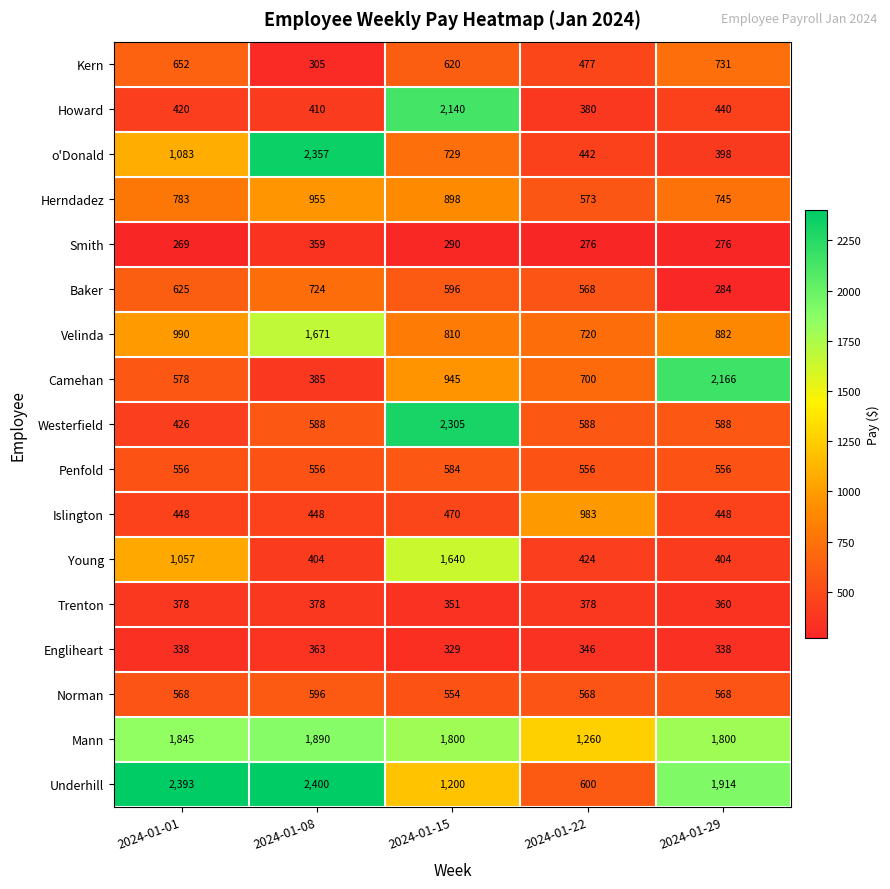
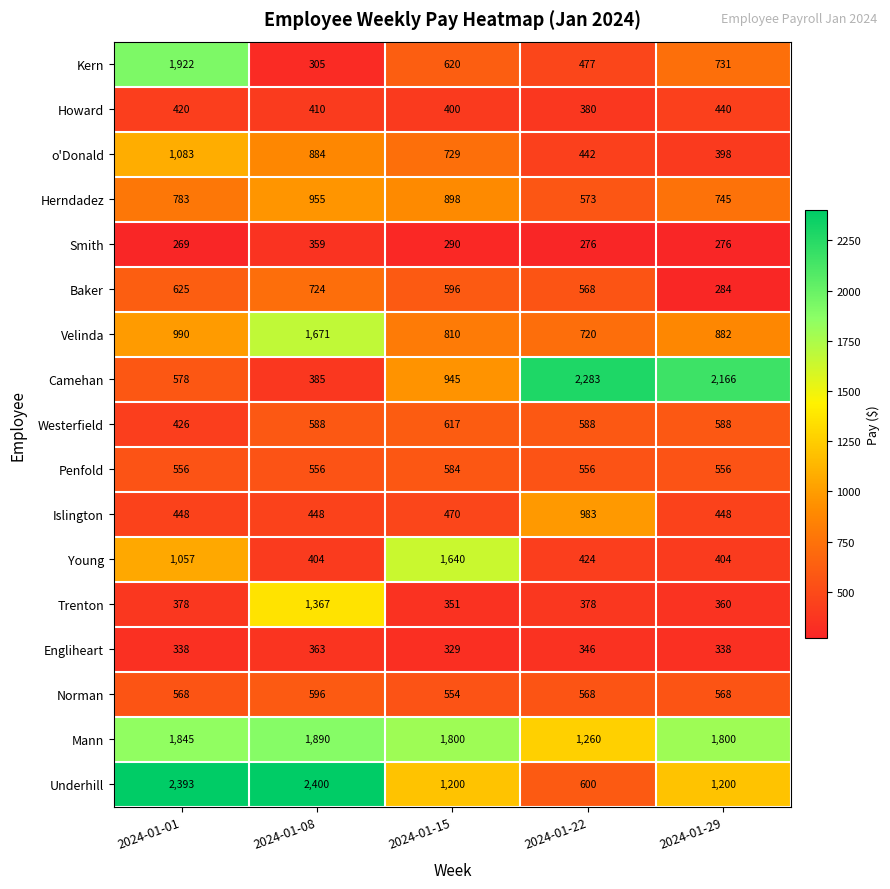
  {
    "Kern": {
-     "2024-01-01": "652",
+     "2024-01-01": "1,922",
      "2024-01-08": "305",
      "2024-01-15": "620",
      "2024-01-22": "477",
      "2024-01-29": "731"
    },
    "Howard": {
      "2024-01-01": "420",
      "2024-01-08": "410",
-     "2024-01-15": "2,140",
+     "2024-01-15": "400",
      "2024-01-22": "380",
      "2024-01-29": "440"
    },
    "o'Donald": {
      "2024-01-01": "1,083",
-     "2024-01-08": "2,357",
+     "2024-01-08": "884",
      "2024-01-15": "729",
      "2024-01-22": "442",
      "2024-01-29": "398"
    },
    "Herndadez": {
      "2024-01-01": "783",
      "2024-01-08": "955",
      "2024-01-15": "898",
      "2024-01-22": "573",
      "2024-01-29": "745"
    },
    "Smith": {
      "2024-01-01": "269",
      "2024-01-08": "359",
      "2024-01-15": "290",
      "2024-01-22": "276",
      "2024-01-29": "276"
    },
    "Baker": {
      "2024-01-01": "625",
      "2024-01-08": "724",
      "2024-01-15": "596",
      "2024-01-22": "568",
      "2024-01-29": "284"
    },
    "Velinda": {
      "2024-01-01": "990",
      "2024-01-08": "1,671",
      "2024-01-15": "810",
      "2024-01-22": "720",
      "2024-01-29": "882"
    },
    "Camehan": {
      "2024-01-01": "578",
      "2024-01-08": "385",
      "2024-01-15": "945",
-     "2024-01-22": "700",
+     "2024-01-22": "2,283",
      "2024-01-29": "2,166"
    },
    "Westerfield": {
      "2024-01-01": "426",
      "2024-01-08": "588",
-     "2024-01-15": "2,305",
+     "2024-01-15": "617",
      "2024-01-22": "588",
      "2024-01-29": "588"
    },
    "Penfold": {
      "2024-01-01": "556",
      "2024-01-08": "556",
      "2024-01-15": "584",
      "2024-01-22": "556",
      "2024-01-29": "556"
    },
    "Islington": {
      "2024-01-01": "448",
      "2024-01-08": "448",
      "2024-01-15": "470",
      "2024-01-22": "983",
      "2024-01-29": "448"
    },
    "Young": {
      "2024-01-01": "1,057",
      "2024-01-08": "404",
      "2024-01-15": "1,640",
      "2024-01-22": "424",
      "2024-01-29": "404"
    },
    "Trenton": {
      "2024-01-01": "378",
-     "2024-01-08": "378",
+     "2024-01-08": "1,367",
      "2024-01-15": "351",
      "2024-01-22": "378",
      "2024-01-29": "360"
    },
    "Engliheart": {
      "2024-01-01": "338",
      "2024-01-08": "363",
      "2024-01-15": "329",
      "2024-01-22": "346",
      "2024-01-29": "338"
    },
    "Norman": {
      "2024-01-01": "568",
      "2024-01-08": "596",
      "2024-01-15": "554",
      "2024-01-22": "568",
      "2024-01-29": "568"
    },
    "Mann": {
      "2024-01-01": "1,845",
      "2024-01-08": "1,890",
      "2024-01-15": "1,800",
      "2024-01-22": "1,260",
      "2024-01-29": "1,800"
    },
    "Underhill": {
      "2024-01-01": "2,393",
      "2024-01-08": "2,400",
      "2024-01-15": "1,200",
      "2024-01-22": "600",
-     "2024-01-29": "1,914"
+     "2024-01-29": "1,200"
    }
  }
